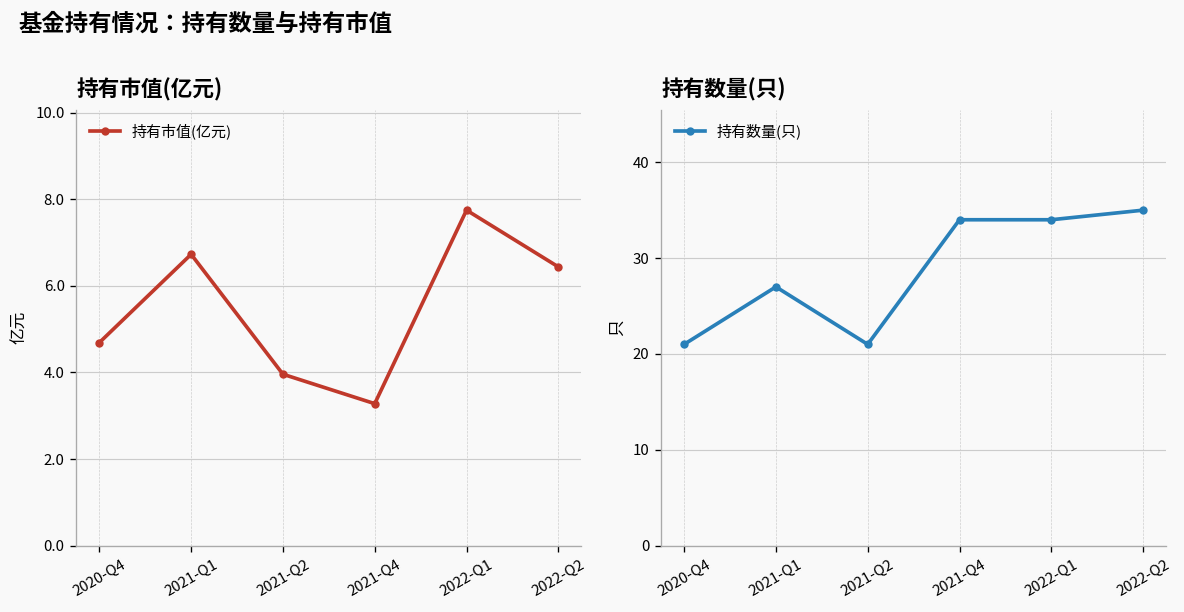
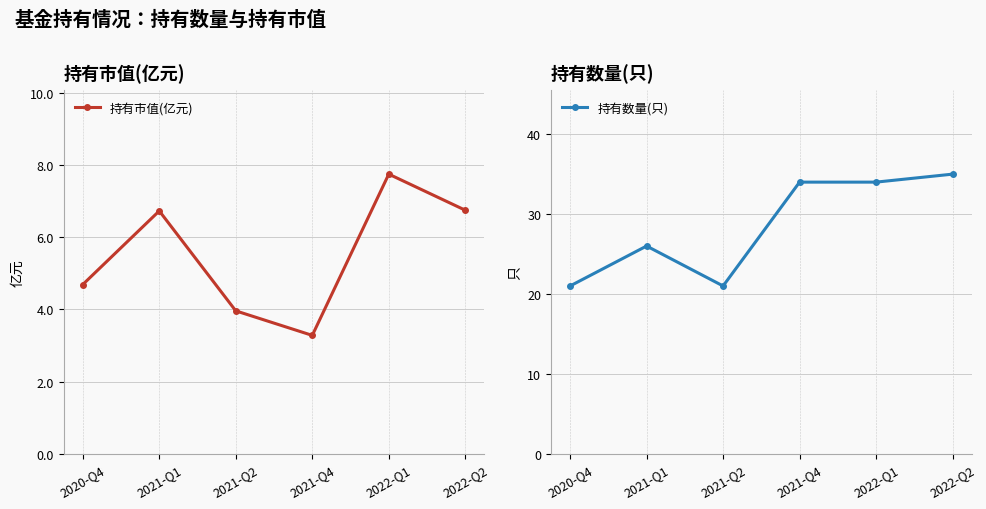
  {
    "持有市值(亿元)": {
      "2020-Q4": 4.7,
      "2021-Q1": 6.7,
      "2021-Q2": 4.0,
      "2021-Q4": 3.3,
      "2022-Q1": 7.8,
-     "2022-Q2": 6.4
+     "2022-Q2": 6.8
    },
    "持有数量(只)": {
      "2020-Q4": 21,
-     "2021-Q1": 27,
+     "2021-Q1": 26,
      "2021-Q2": 21,
      "2021-Q4": 34,
      "2022-Q1": 34,
      "2022-Q2": 35
    }
  }
